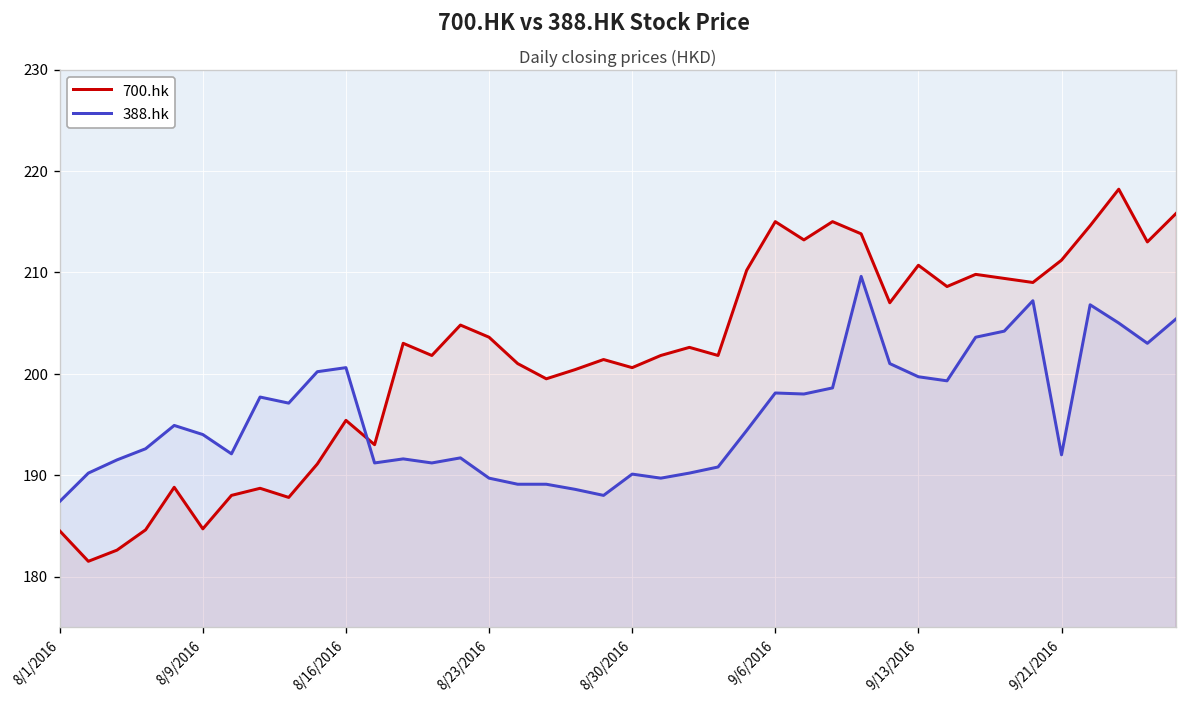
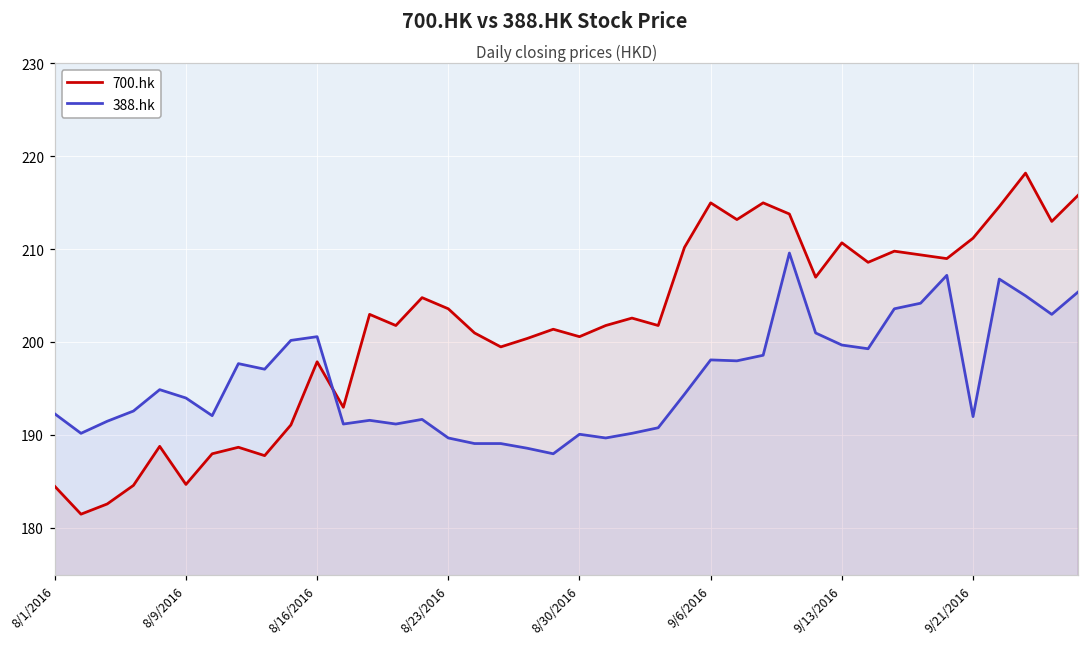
  {
    "700.hk": {
      "8/1/2016": 185,
      "8/9/2016": 185,
-     "8/16/2016": 195,
+     "8/16/2016": 198,
      "8/23/2016": 204,
      "8/30/2016": 201,
      "9/6/2016": 215,
      "9/13/2016": 211,
      "9/21/2016": 211
    },
    "388.hk": {
-     "8/1/2016": 187,
+     "8/1/2016": 192,
      "8/9/2016": 194,
      "8/16/2016": 201,
      "8/23/2016": 190,
      "8/30/2016": 190,
      "9/6/2016": 198,
      "9/13/2016": 200,
      "9/21/2016": 192
    }
  }
